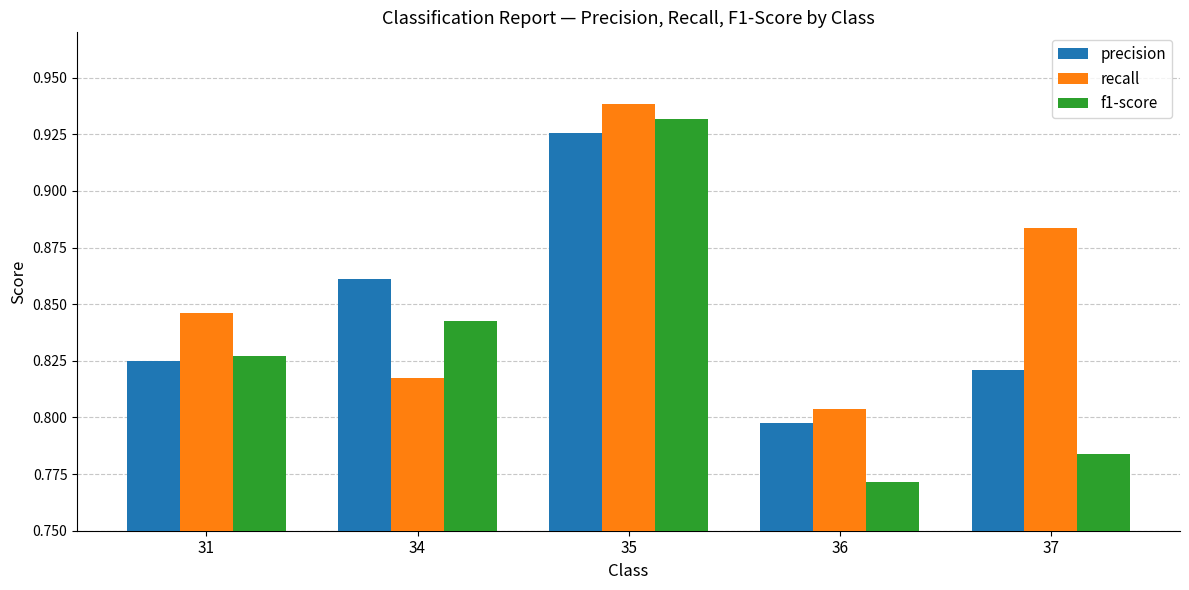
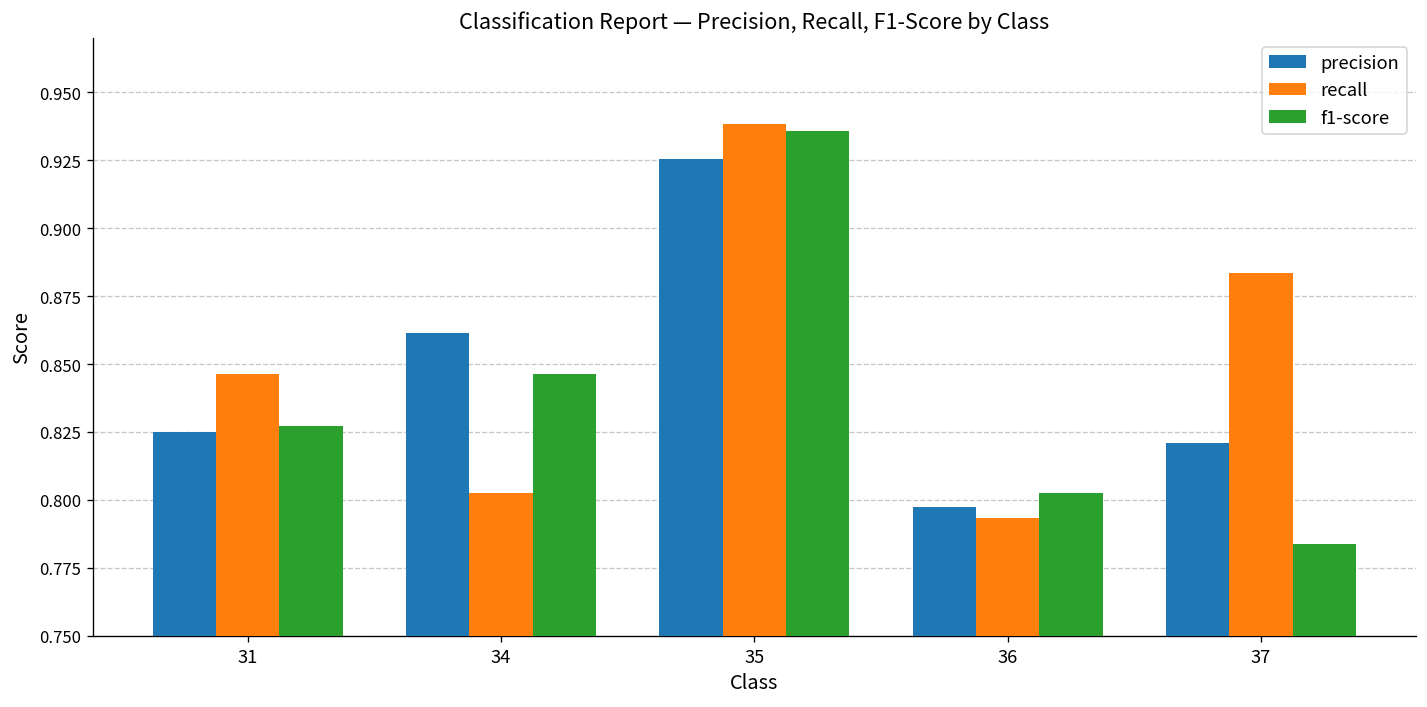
  {
    "precision": {
      "31": 0.825,
      "34": 0.861,
      "35": 0.925,
      "36": 0.797,
      "37": 0.821
    },
    "recall": {
      "31": 0.846,
-     "34": 0.817,
+     "34": 0.803,
      "35": 0.938,
-     "36": 0.804,
+     "36": 0.793,
      "37": 0.884
    },
    "f1-score": {
      "31": 0.827,
-     "34": 0.843,
-     "35": 0.932,
-     "36": 0.772,
+     "34": 0.846,
+     "35": 0.936,
+     "36": 0.802,
      "37": 0.784
    }
  }
